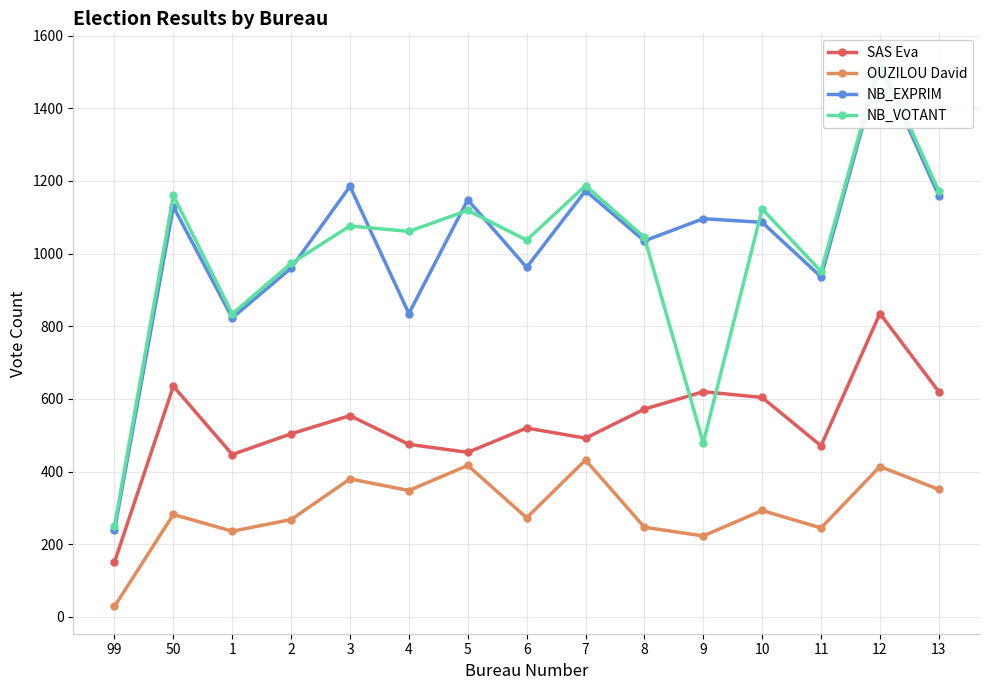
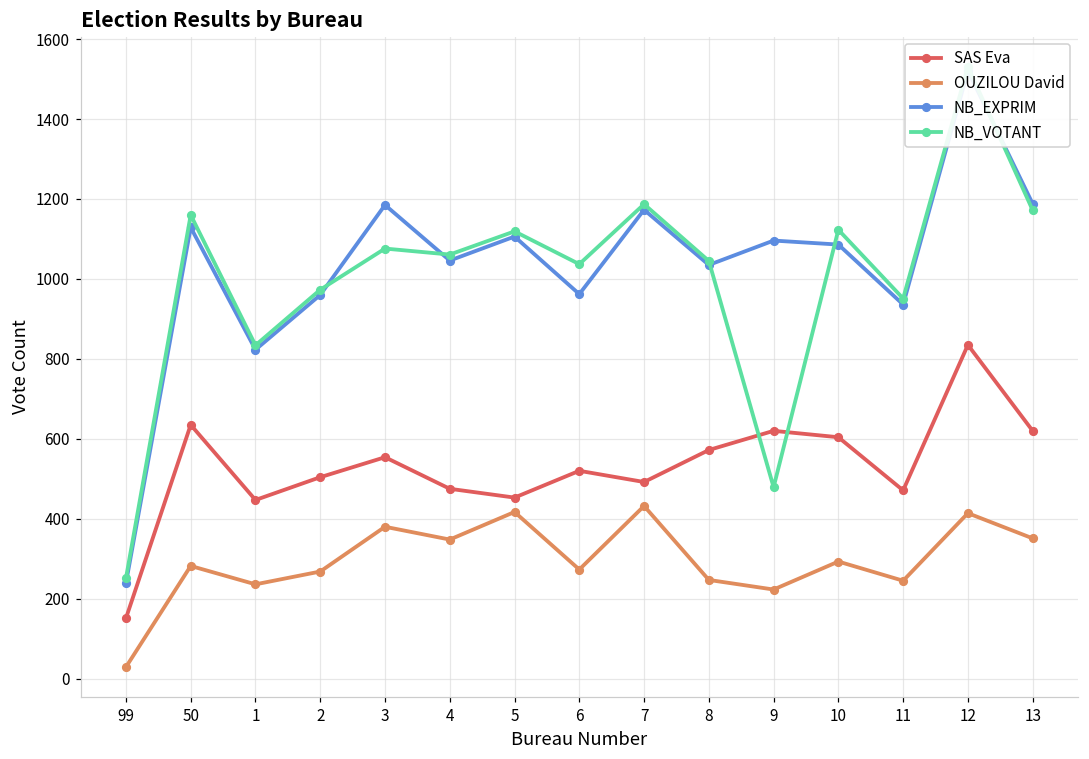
  {
    "NB_EXPRIM": {
      "99": 240,
      "50": 1130,
      "1": 820,
      "2": 960,
      "3": 1190,
-     "4": 840,
-     "5": 1150,
+     "4": 1050,
+     "5": 1110,
      "6": 960,
      "7": 1170,
      "8": 1040,
      "9": 1100,
      "10": 1090,
      "11": 940,
-     "13": 1160
+     "13": 1190
    },
    "NB_VOTANT": {
      "99": 250,
      "50": 1160,
      "1": 830,
      "2": 970,
      "3": 1080,
      "4": 1060,
      "5": 1120,
      "6": 1040,
      "7": 1190,
      "8": 1050,
      "9": 480,
      "10": 1120,
      "11": 950,
      "13": 1170
    }
  }
